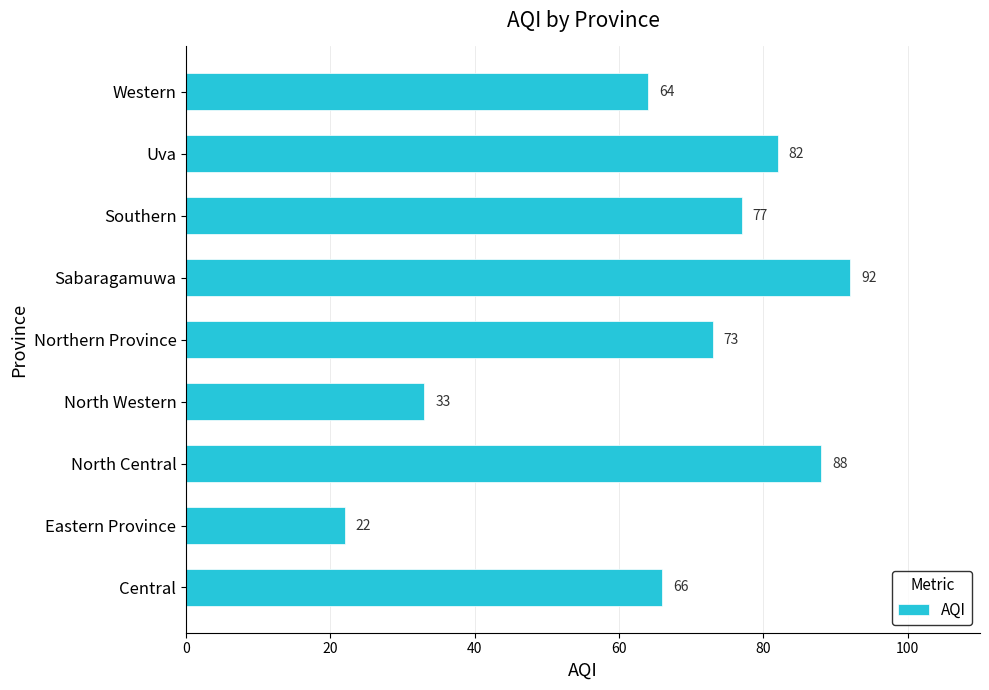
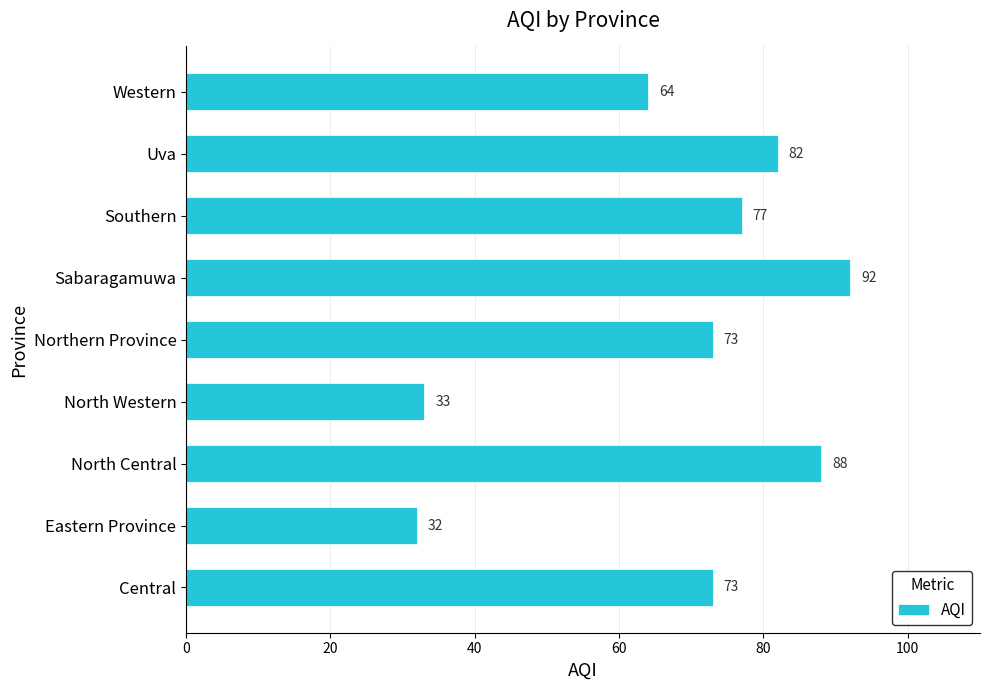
  {
    "Western": 64,
    "Uva": 82,
    "Southern": 77,
    "Sabaragamuwa": 92,
    "Northern Province": 73,
    "North Western": 33,
    "North Central": 88,
-   "Eastern Province": 22,
-   "Central": 66
+   "Eastern Province": 32,
+   "Central": 73
  }
